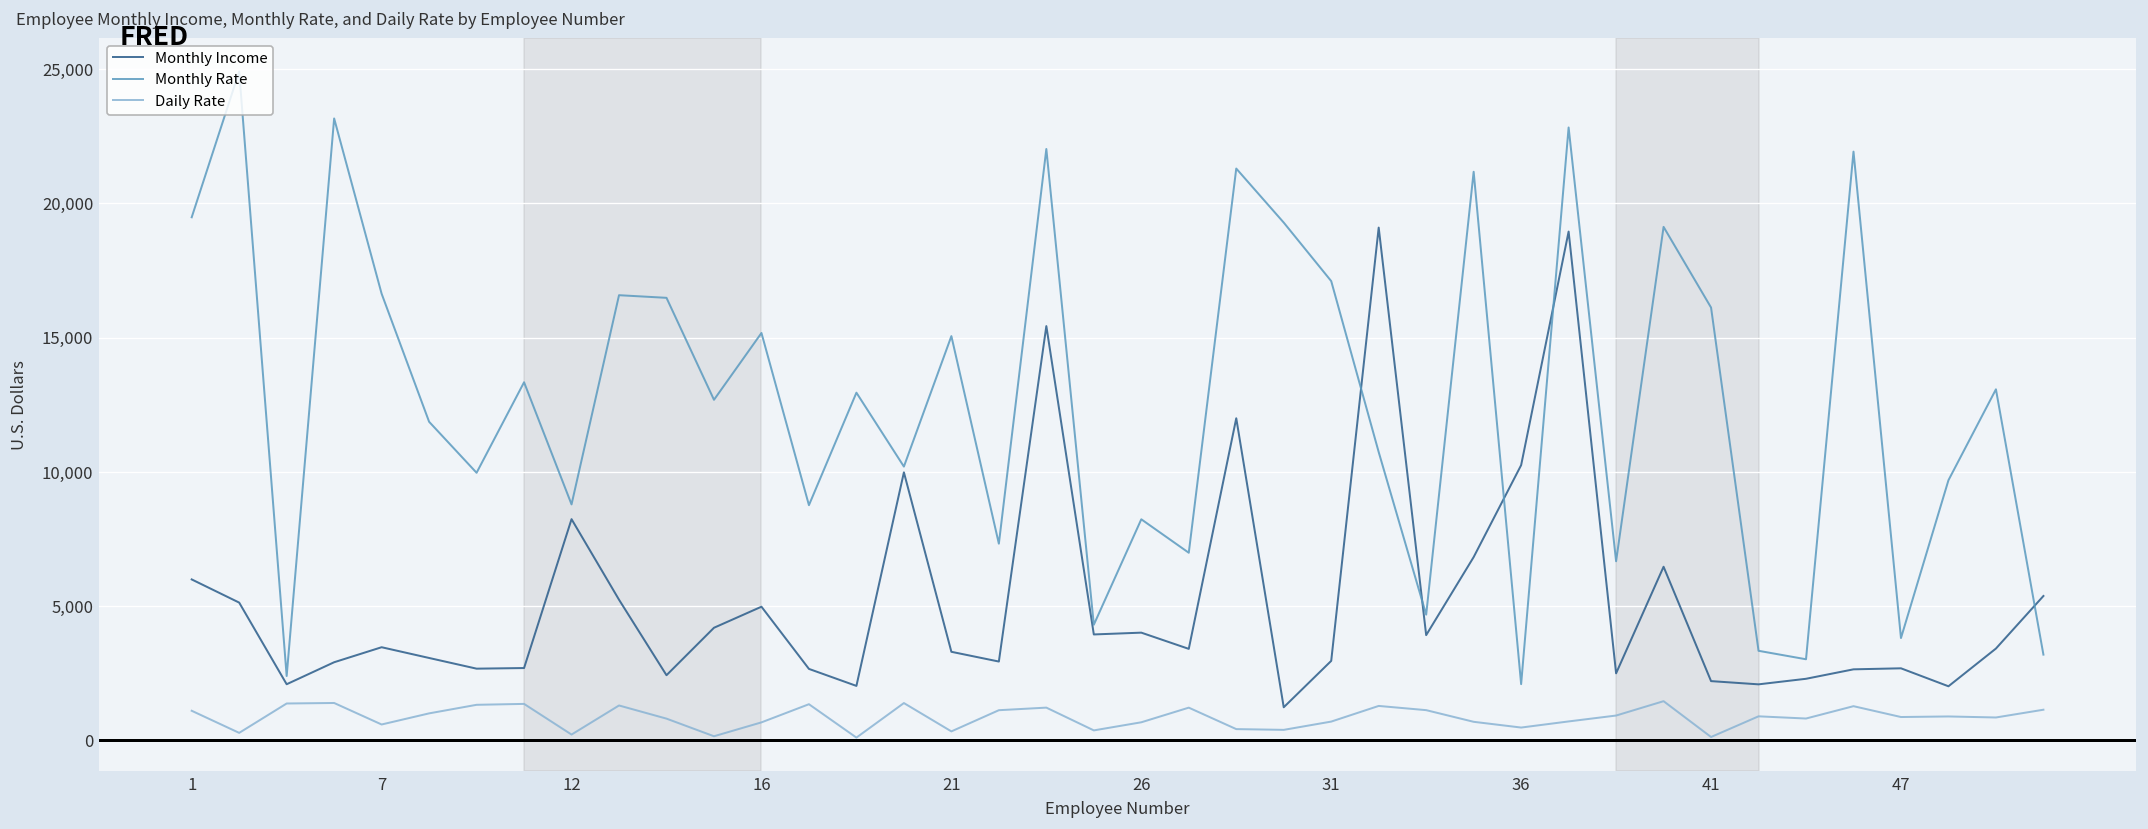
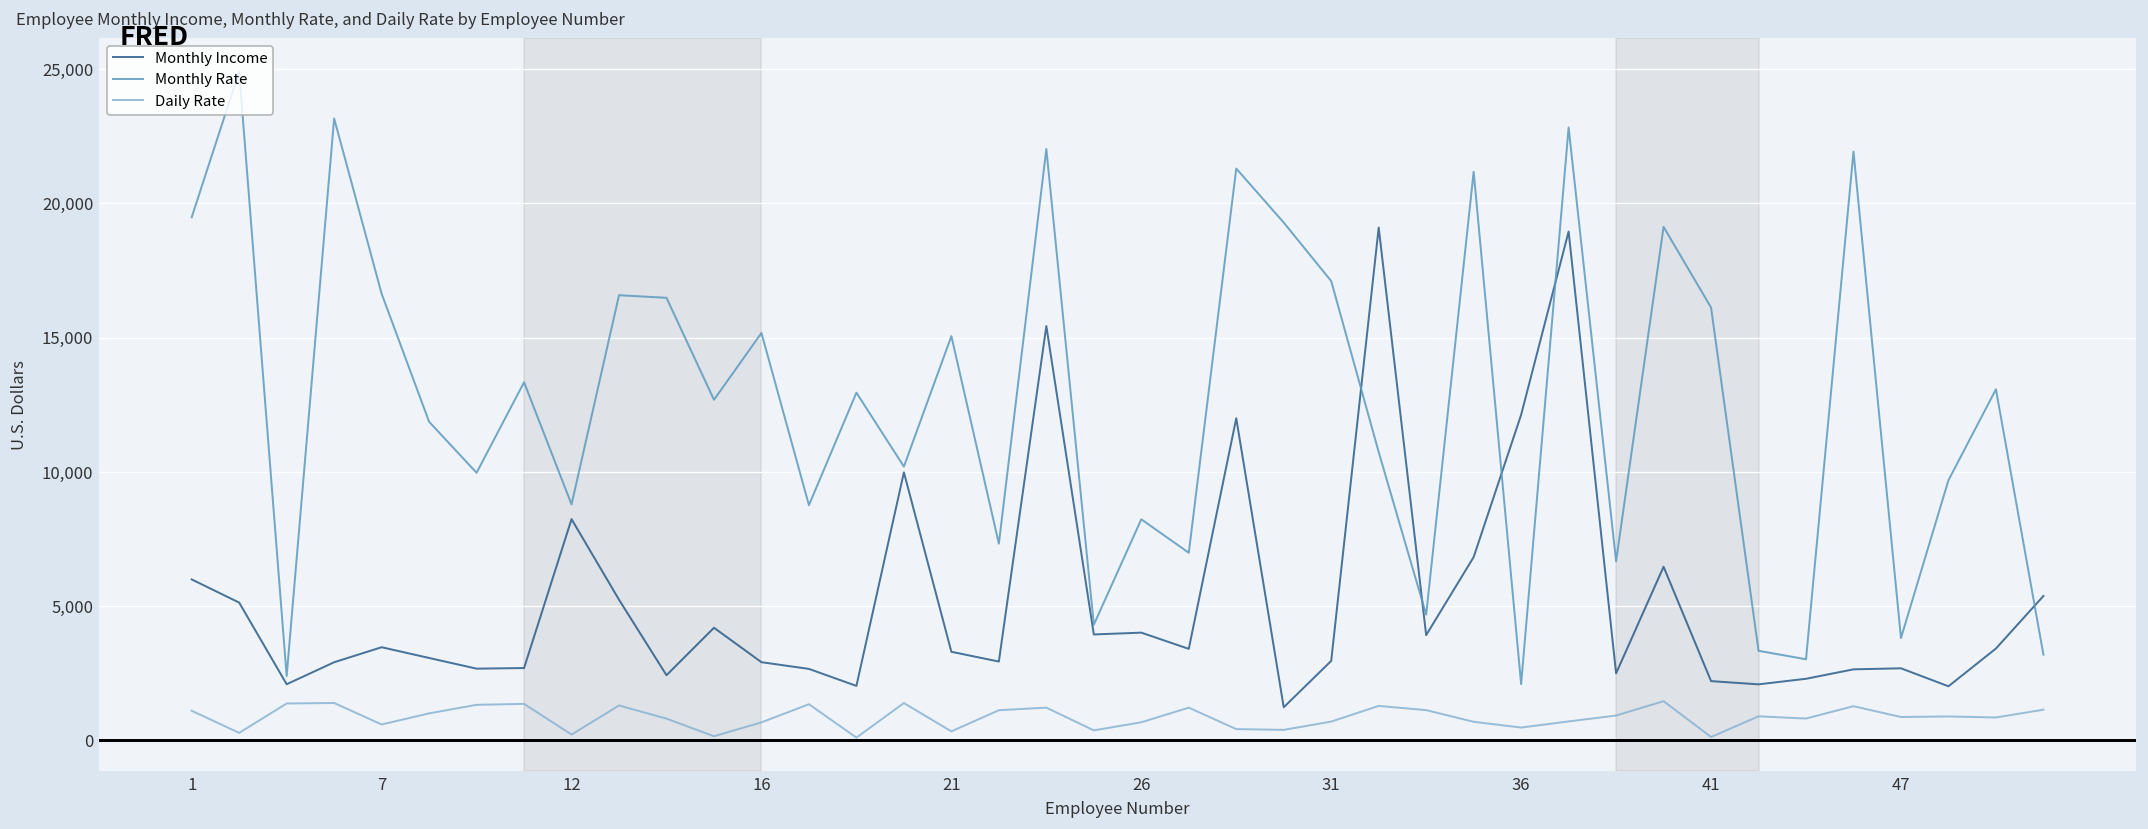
  {
    "Monthly Income": {
      "12": "8,200",
-     "16": "5,000",
-     "36": "10,200",
+     "16": "2,900",
+     "36": "12,100",
      "41": "2,200",
      "47": "2,700"
    }
  }
